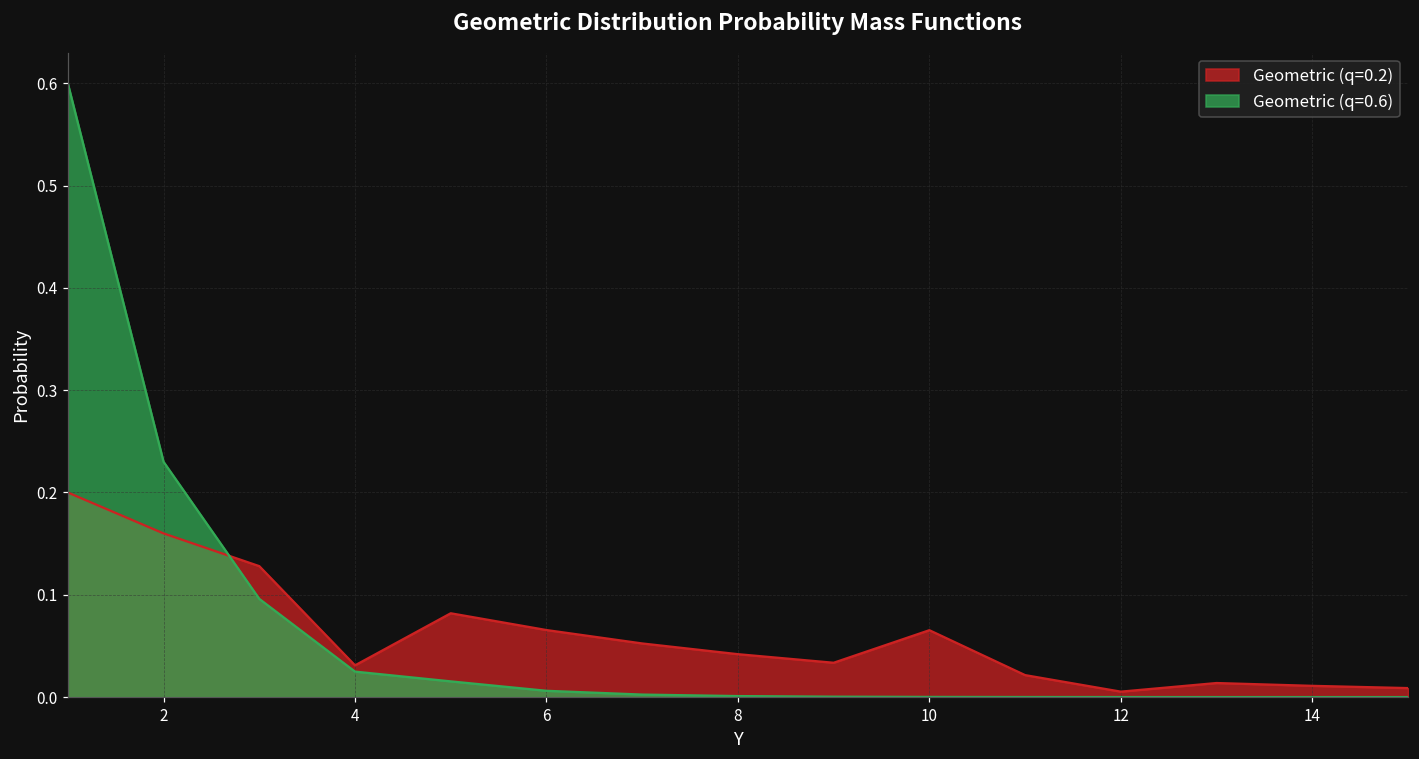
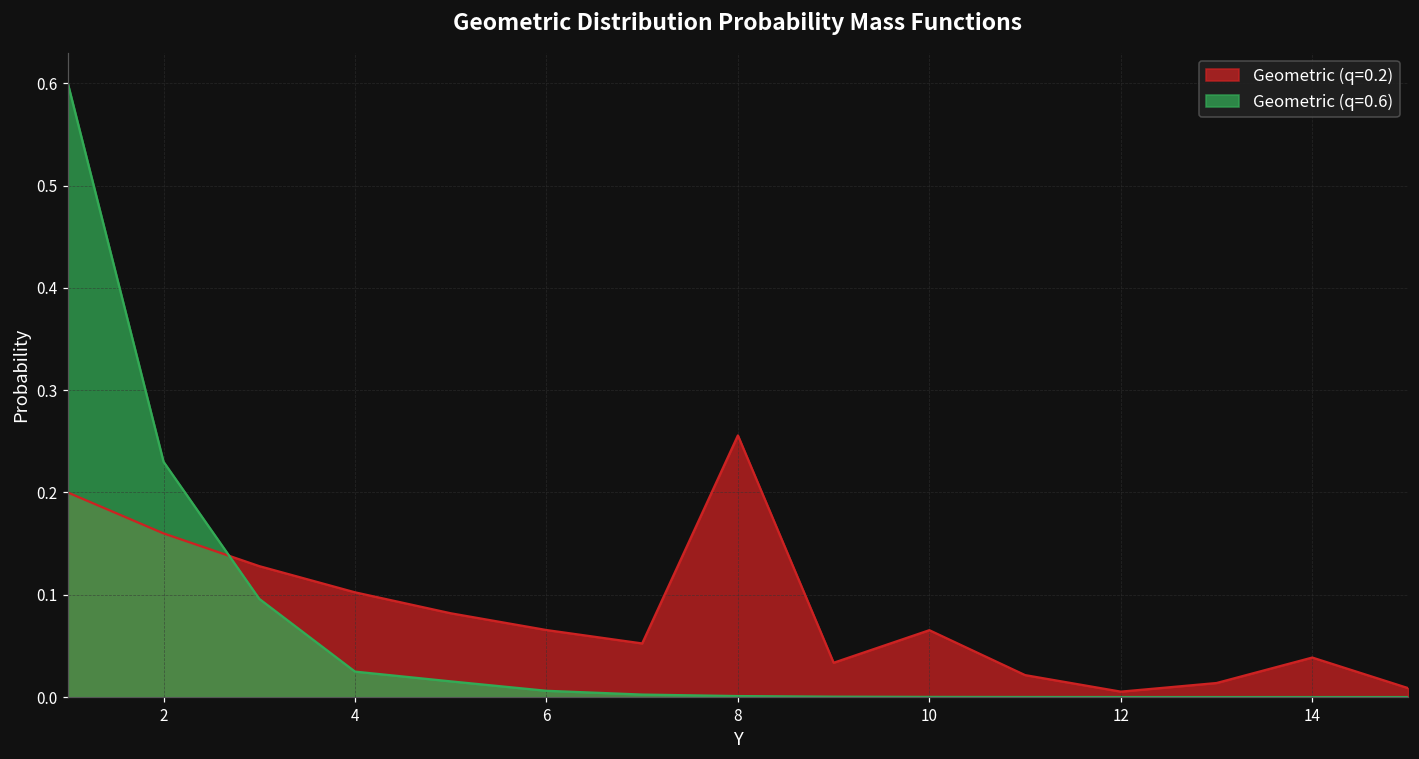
  {
    "Geometric (q=0.2)": {
      "2": 0.16,
-     "4": 0.03,
+     "4": 0.10,
      "6": 0.07,
-     "8": 0.04,
+     "8": 0.26,
      "10": 0.07,
      "12": 0.01,
-     "14": 0.01
+     "14": 0.04
    },
    "Geometric (q=0.6)": {
      "2": 0.23,
      "4": 0.02,
      "6": 0.01,
      "8": 0.00,
      "10": 0.00,
      "12": 0.00,
      "14": 0.00
    }
  }
